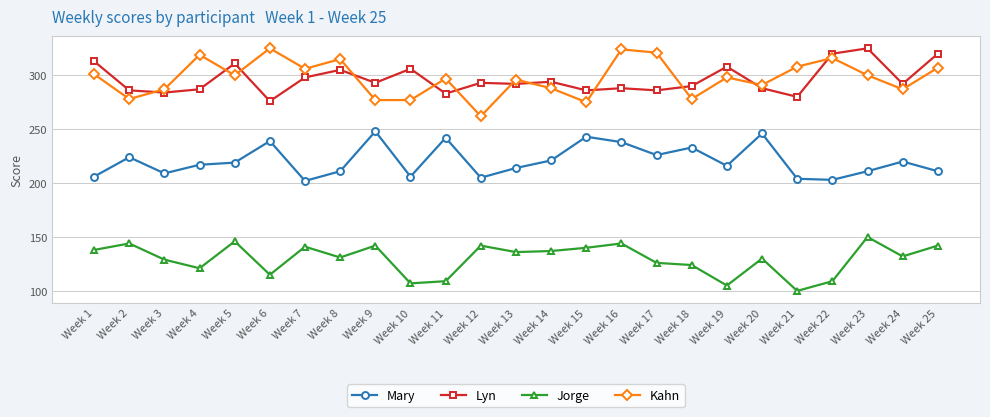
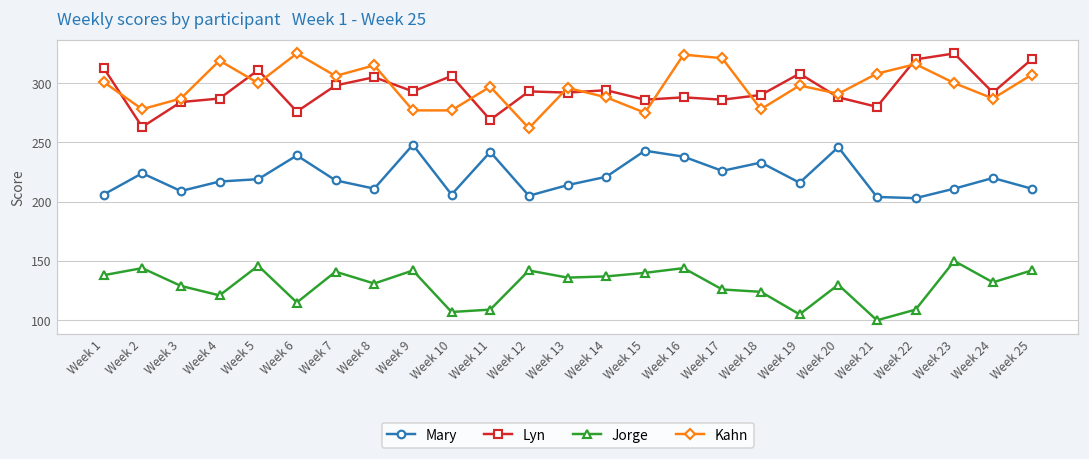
  {
    "Mary": {
      "Week 1": 206,
      "Week 2": 224,
      "Week 3": 209,
      "Week 4": 217,
      "Week 5": 219,
      "Week 6": 239,
-     "Week 7": 202,
+     "Week 7": 218,
      "Week 8": 211,
      "Week 9": 248,
      "Week 10": 206,
      "Week 11": 242,
      "Week 12": 205,
      "Week 13": 214,
      "Week 14": 221,
      "Week 15": 243,
      "Week 16": 238,
      "Week 17": 226,
      "Week 18": 233,
      "Week 19": 216,
      "Week 20": 246,
      "Week 21": 204,
      "Week 22": 203,
      "Week 23": 211,
      "Week 24": 220,
      "Week 25": 211
    },
    "Lyn": {
      "Week 1": 313,
-     "Week 2": 286,
+     "Week 2": 263,
      "Week 3": 284,
      "Week 4": 287,
      "Week 5": 311,
      "Week 6": 276,
      "Week 7": 298,
      "Week 8": 305,
      "Week 9": 293,
      "Week 10": 306,
-     "Week 11": 283,
+     "Week 11": 269,
      "Week 12": 293,
      "Week 13": 292,
      "Week 14": 294,
      "Week 15": 286,
      "Week 16": 288,
      "Week 17": 286,
      "Week 18": 290,
      "Week 19": 308,
      "Week 20": 288,
      "Week 21": 280,
      "Week 22": 320,
      "Week 23": 325,
      "Week 24": 292,
      "Week 25": 320
    },
    "Jorge": {
      "Week 1": 138,
      "Week 2": 144,
      "Week 3": 129,
      "Week 4": 121,
      "Week 5": 146,
      "Week 6": 115,
      "Week 7": 141,
      "Week 8": 131,
      "Week 9": 142,
      "Week 10": 107,
      "Week 11": 109,
      "Week 12": 142,
      "Week 13": 136,
      "Week 14": 137,
      "Week 15": 140,
      "Week 16": 144,
      "Week 17": 126,
      "Week 18": 124,
      "Week 19": 105,
      "Week 20": 130,
      "Week 21": 100,
      "Week 22": 109,
      "Week 23": 150,
      "Week 24": 132,
      "Week 25": 142
    },
    "Kahn": {
      "Week 1": 301,
      "Week 2": 278,
      "Week 3": 287,
      "Week 4": 319,
      "Week 5": 300,
      "Week 6": 325,
      "Week 7": 306,
      "Week 8": 315,
      "Week 9": 277,
      "Week 10": 277,
      "Week 11": 297,
      "Week 12": 262,
      "Week 13": 296,
      "Week 14": 288,
      "Week 15": 275,
      "Week 16": 324,
      "Week 17": 321,
      "Week 18": 278,
      "Week 19": 298,
      "Week 20": 291,
      "Week 21": 308,
      "Week 22": 316,
      "Week 23": 300,
      "Week 24": 287,
      "Week 25": 307
    }
  }
